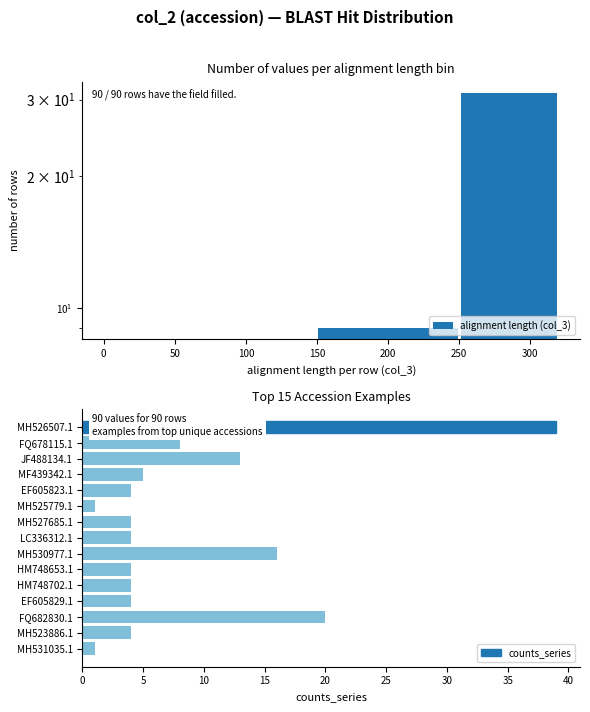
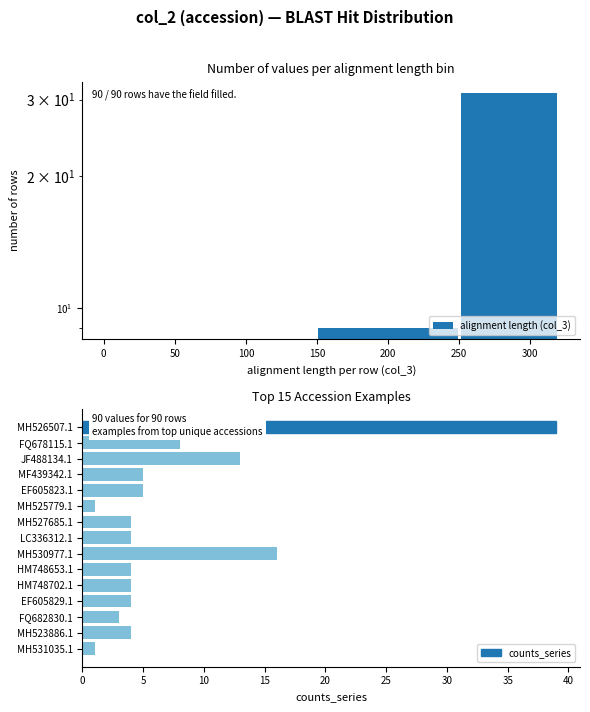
  {
    "Top 15 Accession Examples": {
      "FQ678115.1": 8,
      "JF488134.1": 13,
      "MF439342.1": 5,
-     "EF605823.1": 4,
+     "EF605823.1": 5,
      "MH525779.1": 1,
      "MH527685.1": 4,
      "LC336312.1": 4,
      "MH530977.1": 16,
      "HM748653.1": 4,
      "HM748702.1": 4,
      "EF605829.1": 4,
-     "FQ682830.1": 20,
+     "FQ682830.1": 3,
      "MH523886.1": 4,
      "MH531035.1": 1
    }
  }
